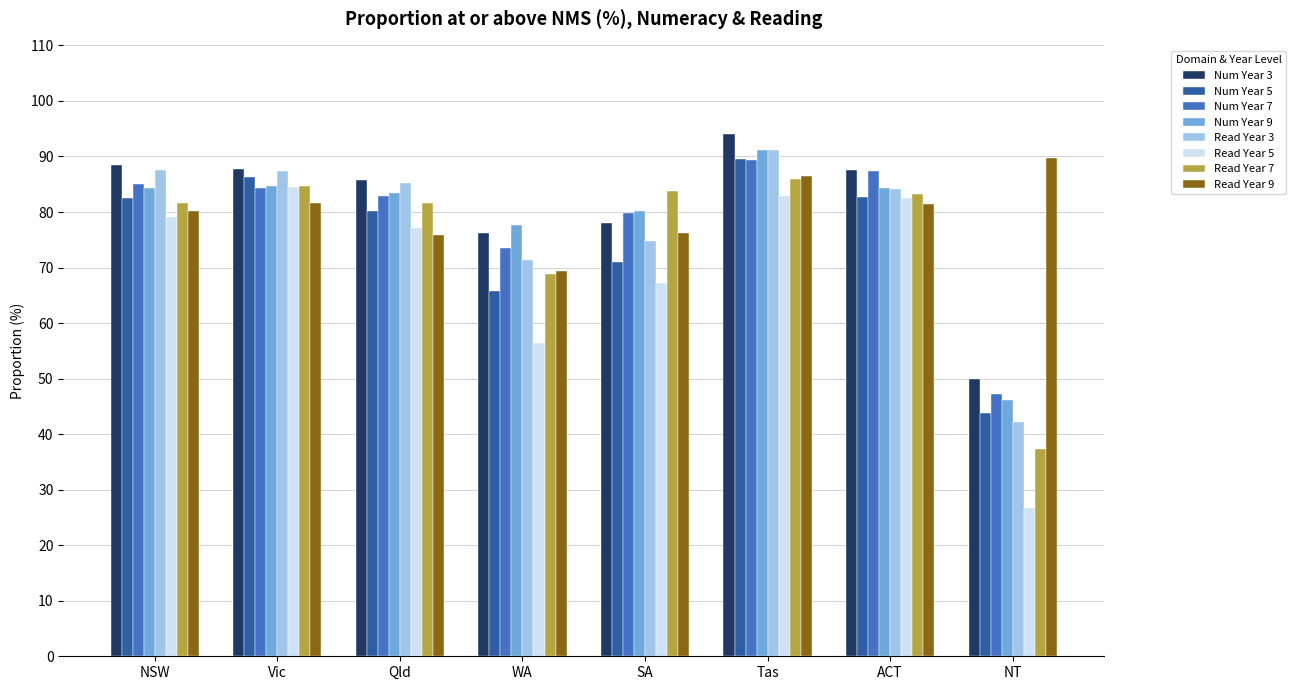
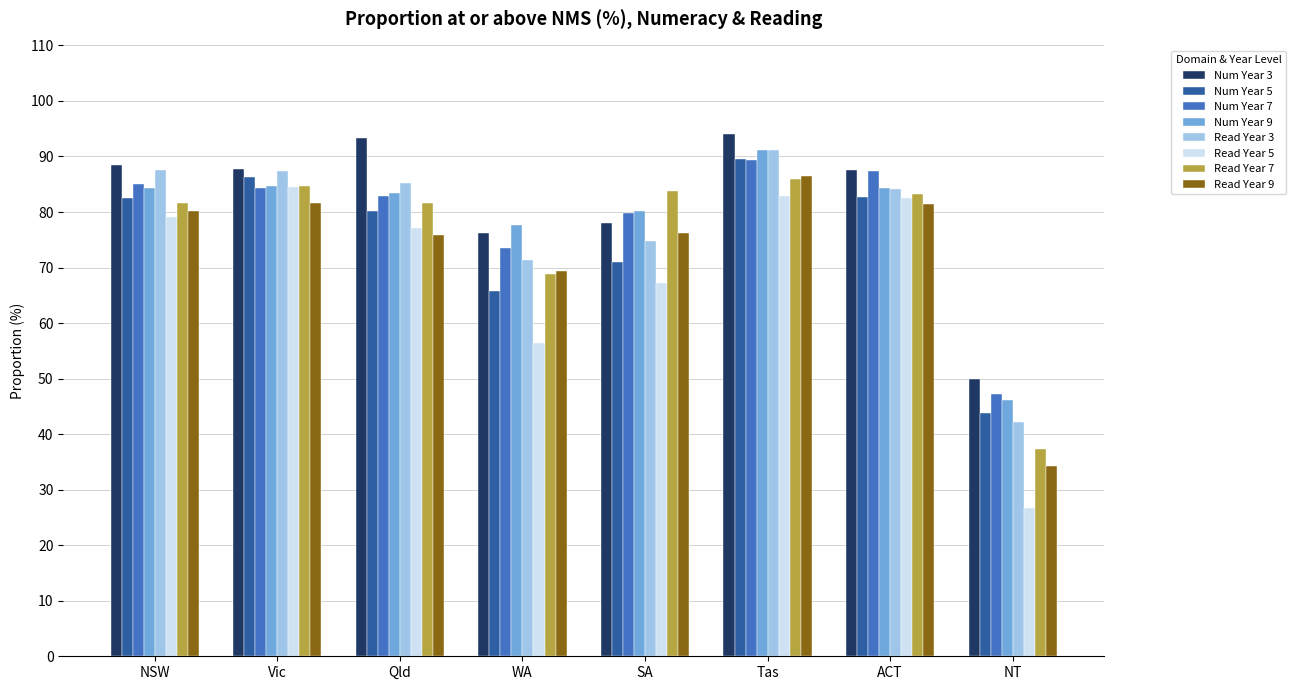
  {
    "Num Year 3": {
      "NSW": 88,
      "Vic": 88,
-     "Qld": 86,
+     "Qld": 93,
      "WA": 76,
      "SA": 78,
      "Tas": 94,
      "ACT": 88,
      "NT": 50
    },
    "Read Year 7": {
      "NSW": 82,
      "Vic": 85,
      "Qld": 82,
      "WA": 69,
      "SA": 84,
      "Tas": 86,
      "ACT": 83,
      "NT": 37
    },
    "Read Year 9": {
      "NSW": 80,
      "Vic": 82,
      "Qld": 76,
      "WA": 69,
      "SA": 76,
      "Tas": 86,
      "ACT": 81,
-     "NT": 90
+     "NT": 34
    }
  }
